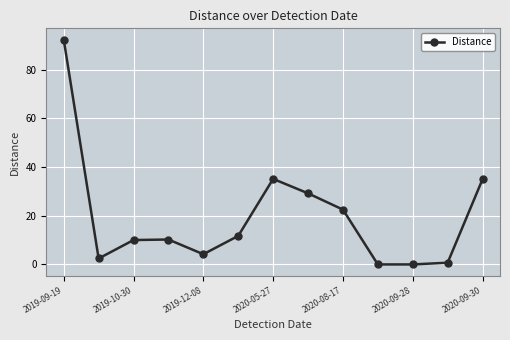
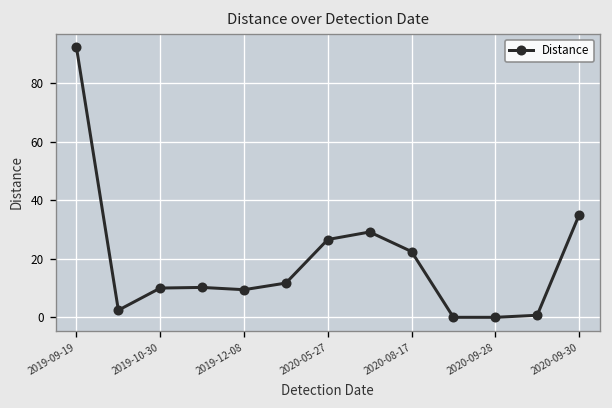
  {
    "2019-09-19": 92,
    "2019-10-30": 10,
-   "2019-12-08": 4,
-   "2020-05-27": 35,
+   "2019-12-08": 9,
+   "2020-05-27": 27,
    "2020-08-17": 23,
    "2020-09-28": 0,
    "2020-09-30": 35
  }
